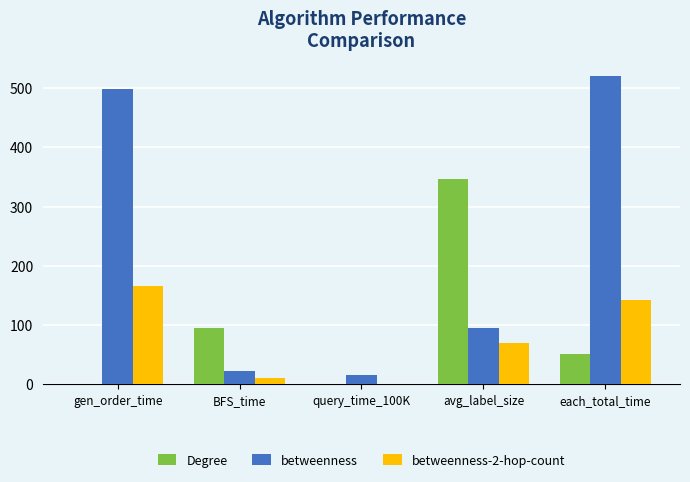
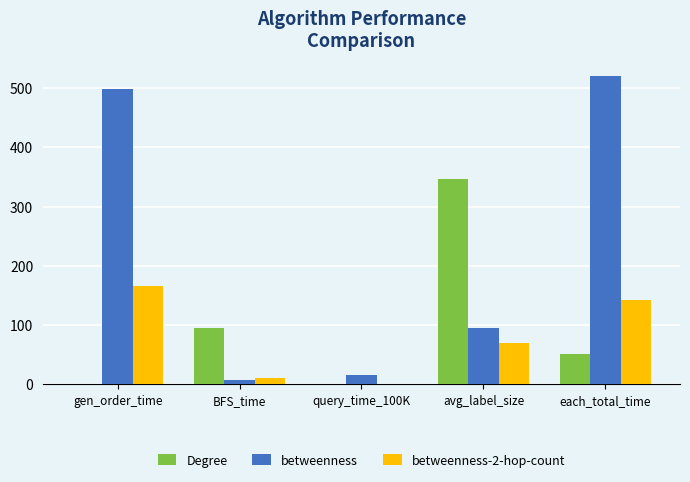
  {
    "Degree": {
      "BFS_time": 100,
      "avg_label_size": 350,
      "each_total_time": 50
    },
    "betweenness": {
      "gen_order_time": 500,
-     "BFS_time": 20,
+     "BFS_time": 10,
      "query_time_100K": 20,
      "avg_label_size": 100,
      "each_total_time": 520
    },
    "betweenness-2-hop-count": {
      "gen_order_time": 170,
      "BFS_time": 10,
      "avg_label_size": 70,
      "each_total_time": 140
    }
  }
